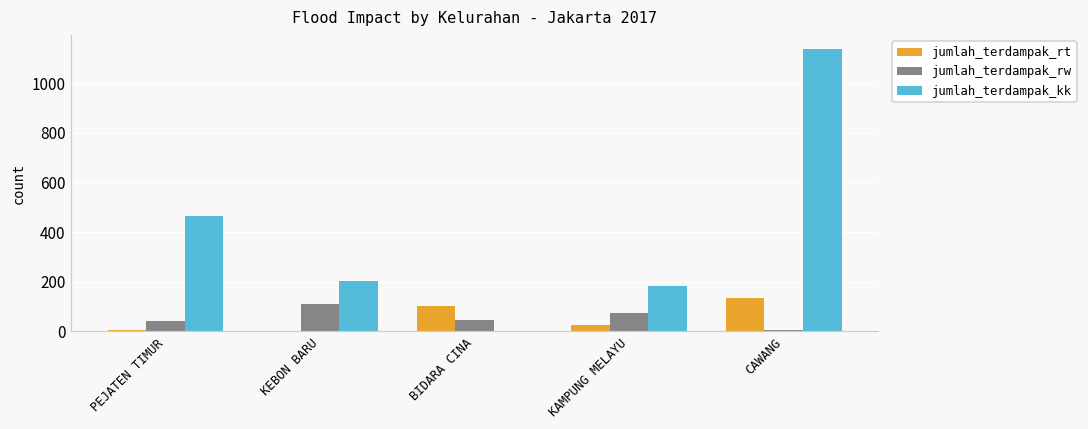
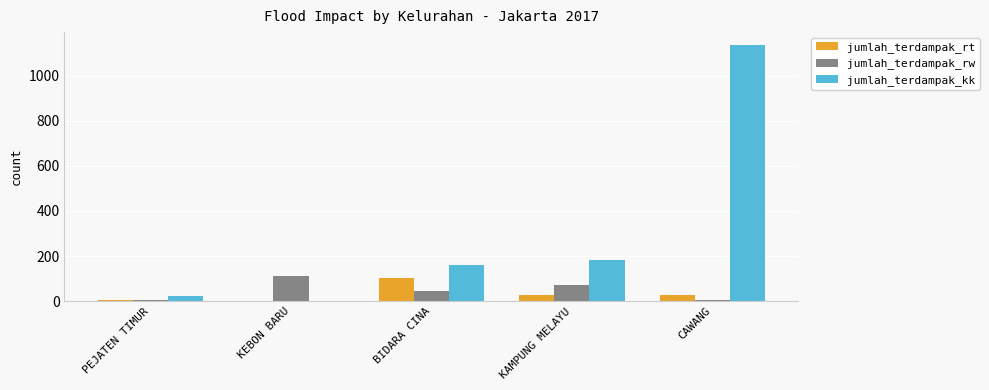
  {
    "jumlah_terdampak_rt": {
      "BIDARA CINA": 100,
      "KAMPUNG MELAYU": 30,
-     "CAWANG": 130
+     "CAWANG": 30
    },
    "jumlah_terdampak_rw": {
-     "PEJATEN TIMUR": 40,
+     "PEJATEN TIMUR": 0,
      "KEBON BARU": 110,
      "BIDARA CINA": 50,
      "KAMPUNG MELAYU": 70
    },
    "jumlah_terdampak_kk": {
-     "PEJATEN TIMUR": 470,
-     "KEBON BARU": 200,
-     "BIDARA CINA": 0,
+     "PEJATEN TIMUR": 20,
+     "KEBON BARU": 0,
+     "BIDARA CINA": 160,
      "KAMPUNG MELAYU": 180,
      "CAWANG": 1140
    }
  }
